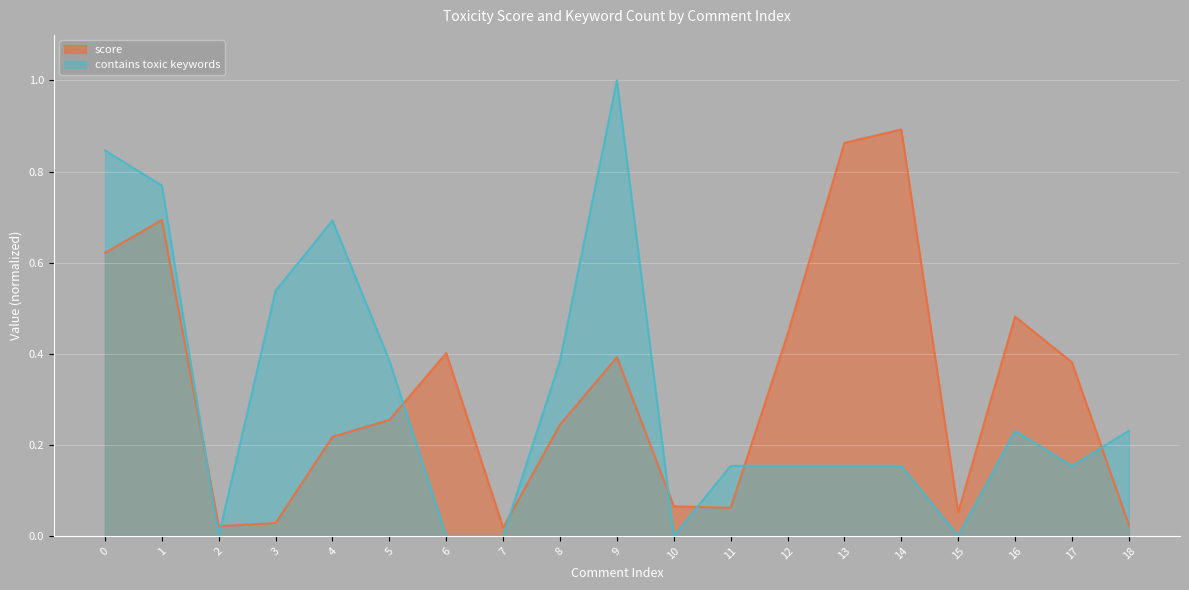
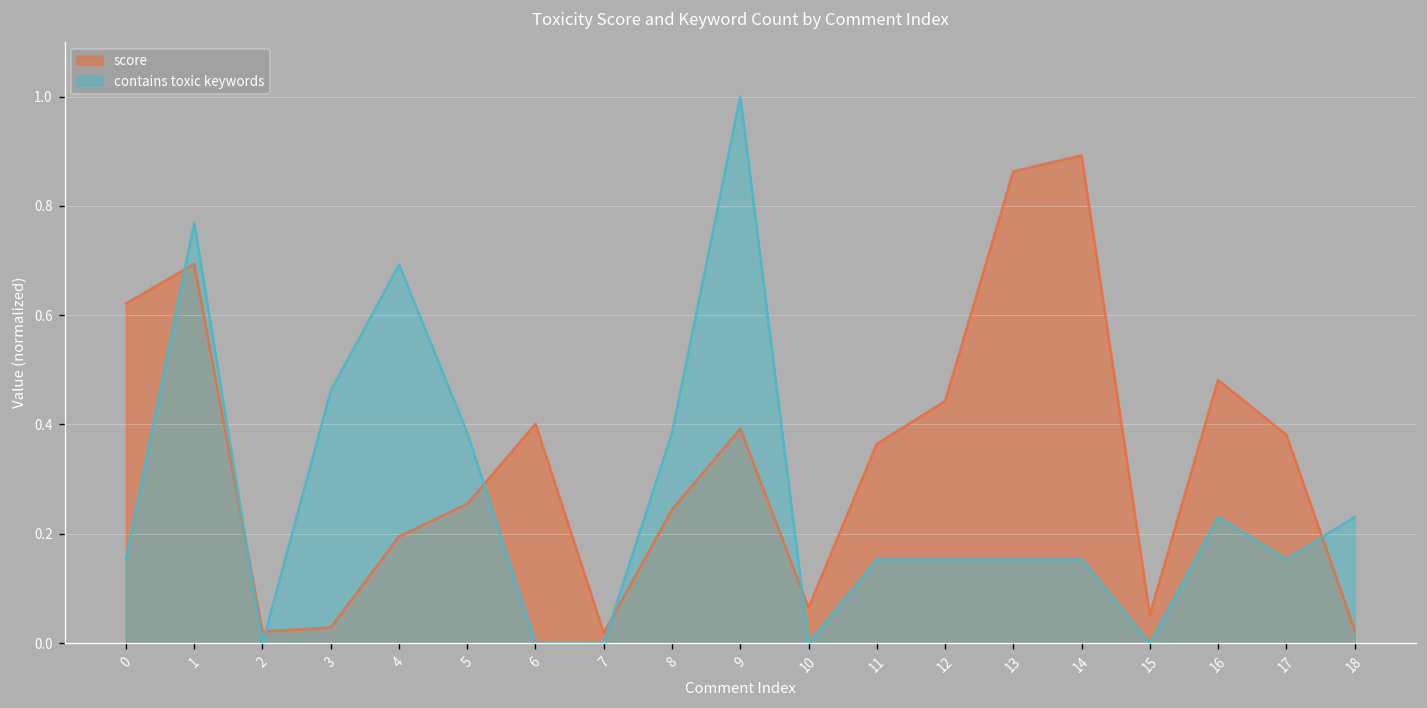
  {
    "score": {
      "0": 0.62,
      "1": 0.69,
      "2": 0.02,
      "3": 0.03,
-     "4": 0.22,
+     "4": 0.20,
      "5": 0.25,
      "6": 0.40,
      "7": 0.02,
      "8": 0.24,
      "9": 0.39,
      "10": 0.07,
-     "11": 0.06,
+     "11": 0.36,
      "12": 0.44,
      "13": 0.86,
      "14": 0.89,
      "15": 0.05,
      "16": 0.48,
      "17": 0.38,
      "18": 0.02
    },
    "contains toxic keywords": {
-     "0": 0.85,
+     "0": 0.15,
      "1": 0.77,
      "2": 0.00,
-     "3": 0.54,
+     "3": 0.46,
      "4": 0.69,
      "5": 0.38,
      "6": 0.00,
      "7": 0.00,
      "8": 0.38,
      "9": 1.00,
      "10": 0.00,
      "11": 0.15,
      "12": 0.15,
      "13": 0.15,
      "14": 0.15,
      "15": 0.00,
      "16": 0.23,
      "17": 0.15,
      "18": 0.23
    }
  }
